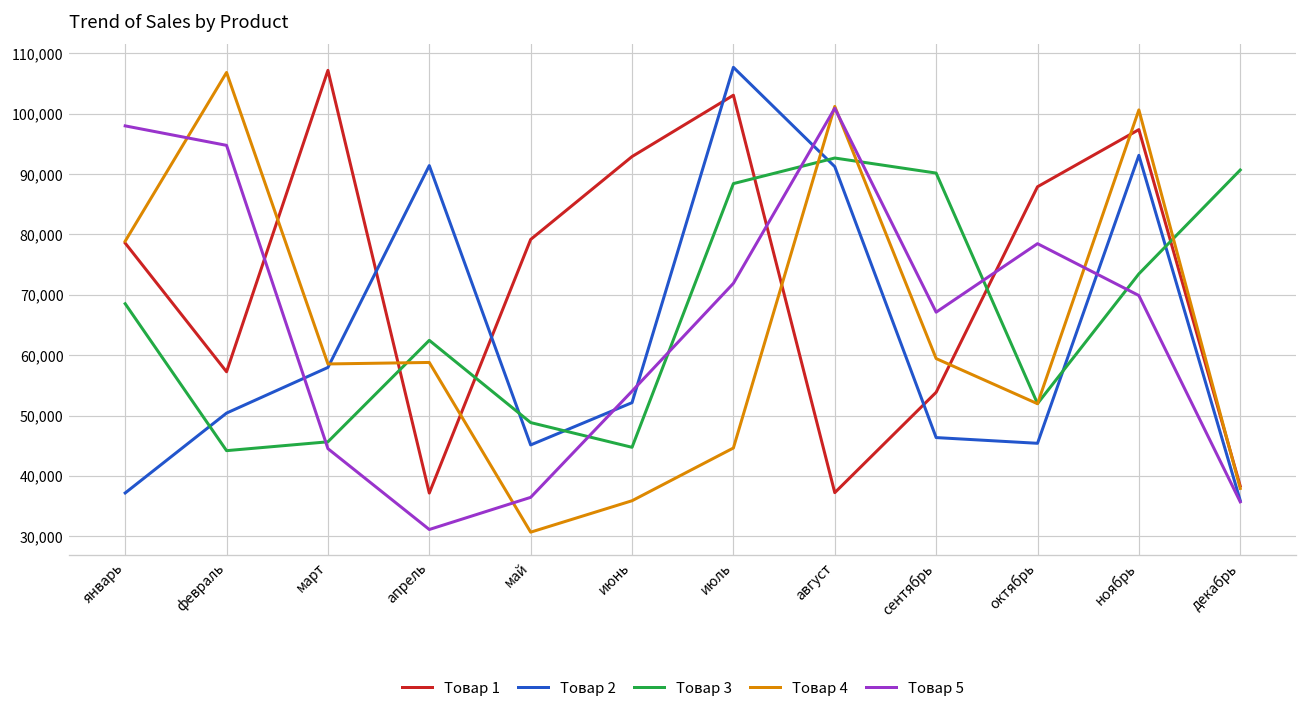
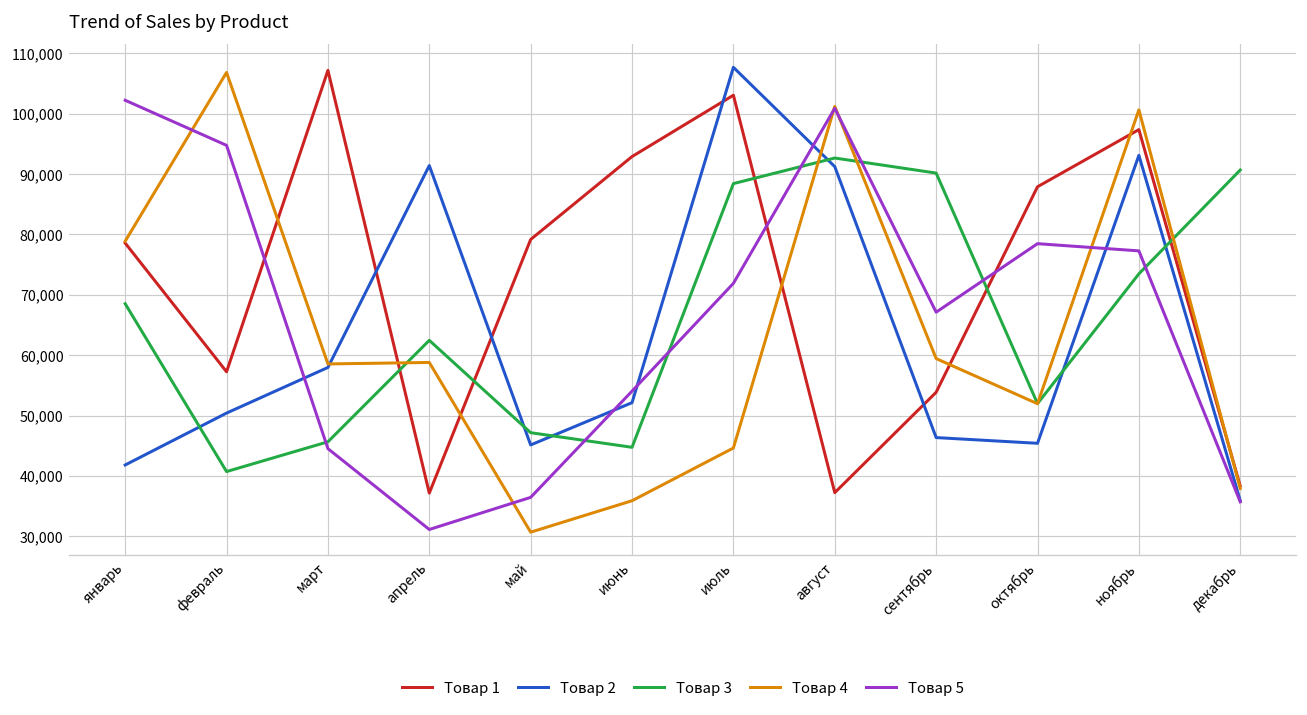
  {
    "Товар 1": {
      "февраль": "57,000",
      "март": "107,000",
      "апрель": "37,000",
      "май": "79,000",
      "июнь": "93,000",
      "июль": "103,000",
      "август": "37,000",
      "сентябрь": "54,000",
      "октябрь": "88,000",
      "ноябрь": "97,000"
    },
    "Товар 2": {
-     "январь": "37,000",
+     "январь": "42,000",
      "февраль": "50,000",
      "март": "58,000",
      "апрель": "91,000",
      "май": "45,000",
      "июнь": "52,000",
      "июль": "108,000",
      "август": "91,000",
      "сентябрь": "46,000",
      "октябрь": "45,000",
      "ноябрь": "93,000"
    },
    "Товар 3": {
      "январь": "69,000",
-     "февраль": "44,000",
+     "февраль": "41,000",
      "март": "46,000",
      "апрель": "62,000",
-     "май": "49,000",
+     "май": "47,000",
      "июнь": "45,000",
      "июль": "88,000",
      "август": "93,000",
      "сентябрь": "90,000",
      "ноябрь": "73,000",
      "декабрь": "91,000"
    },
    "Товар 4": {
      "февраль": "107,000",
      "март": "59,000",
      "апрель": "59,000",
      "май": "31,000",
      "июнь": "36,000",
      "июль": "45,000",
      "сентябрь": "59,000",
      "ноябрь": "101,000"
    },
    "Товар 5": {
-     "январь": "98,000",
+     "январь": "102,000",
      "февраль": "95,000",
      "март": "45,000",
      "апрель": "31,000",
      "май": "36,000",
      "июнь": "54,000",
      "июль": "72,000",
      "сентябрь": "67,000",
      "октябрь": "78,000",
-     "ноябрь": "70,000"
+     "ноябрь": "77,000"
    }
  }
